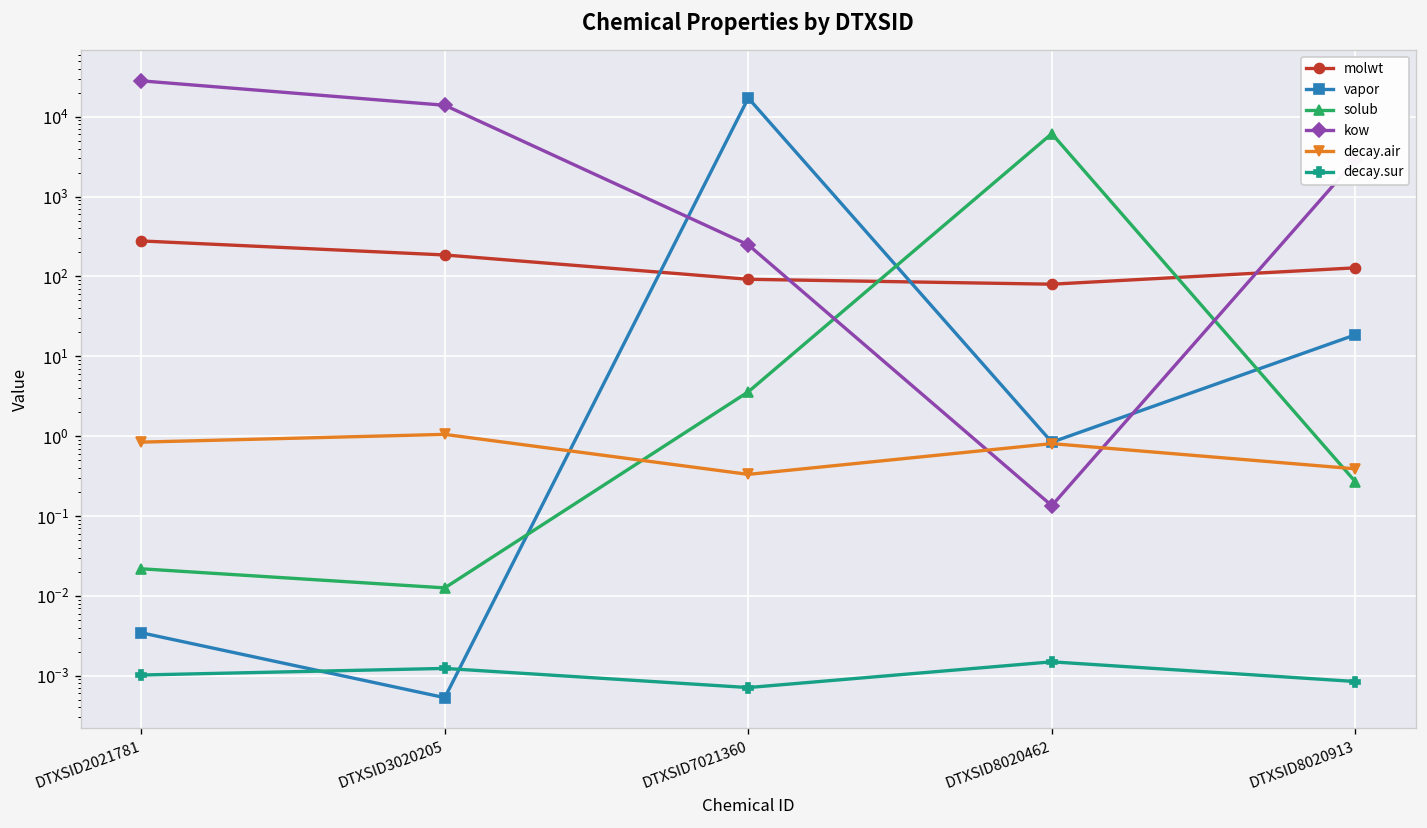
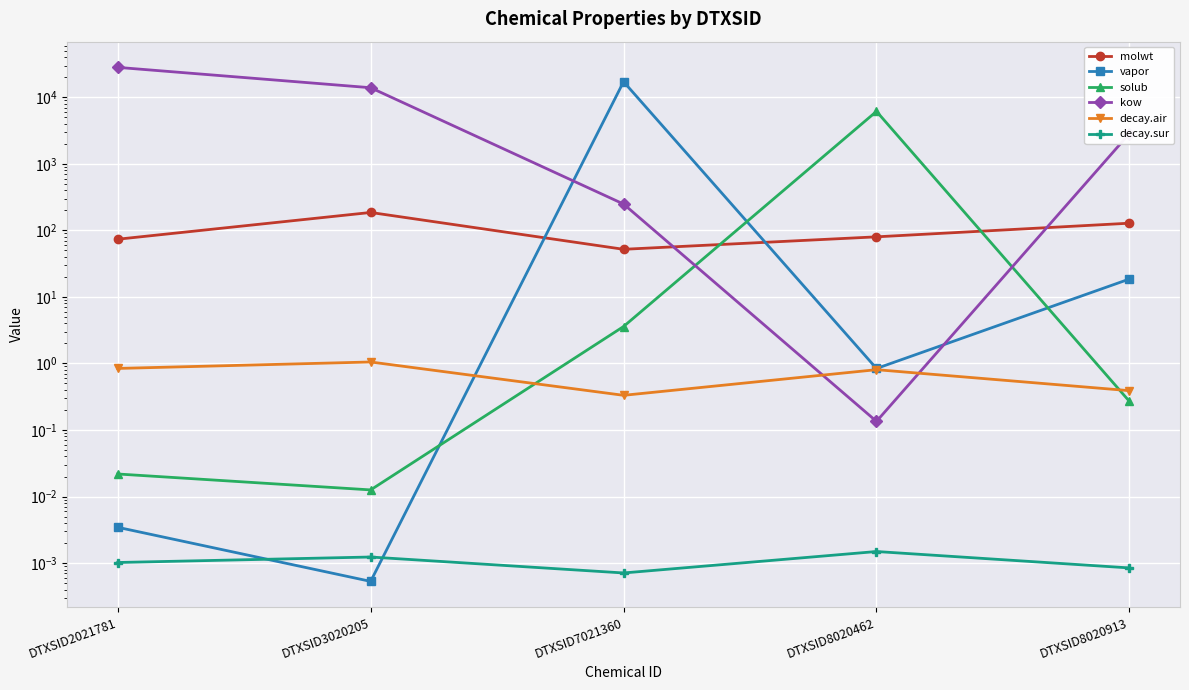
  {
    "molwt": {
-     "DTXSID2021781": 280,
+     "DTXSID2021781": 70,
      "DTXSID3020205": 190,
-     "DTXSID7021360": 90,
+     "DTXSID7021360": 50,
      "DTXSID8020462": 80,
      "DTXSID8020913": 130
    },
    "vapor": {
      "DTXSID2021781": 0.003,
      "DTXSID3020205": 0.0005,
      "DTXSID7021360": 17000,
      "DTXSID8020913": 19
    },
    "kow": {
      "DTXSID2021781": 28000,
      "DTXSID3020205": 14000,
      "DTXSID7021360": 250,
      "DTXSID8020462": 0.13
    },
    "decay.air": {
      "DTXSID2021781": 0.8,
      "DTXSID3020205": 1,
      "DTXSID7021360": 0.3,
      "DTXSID8020913": 0.4
    }
  }
